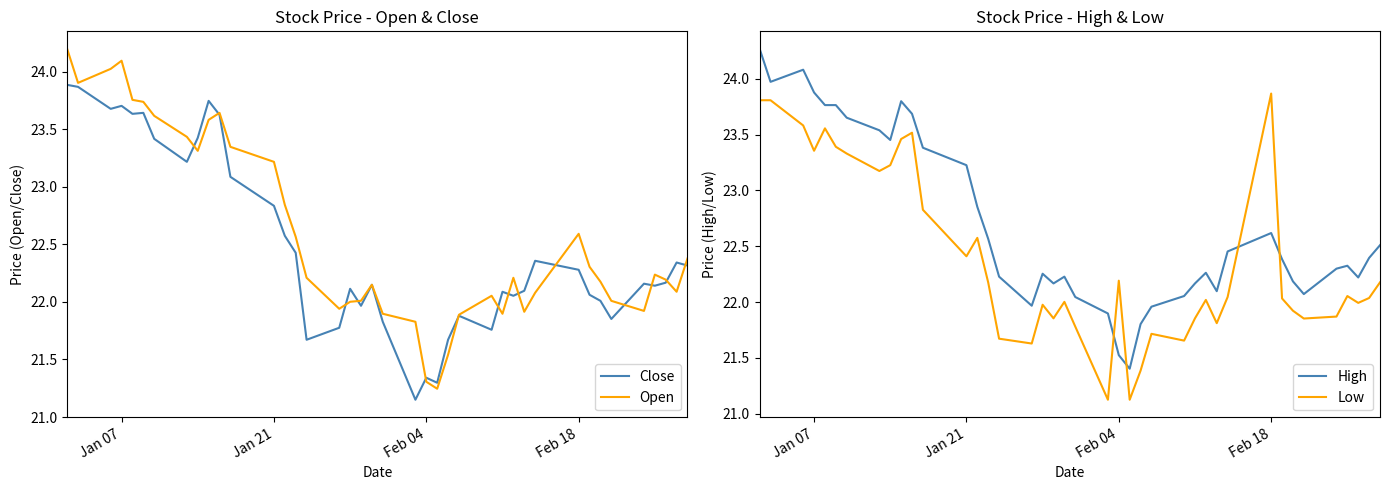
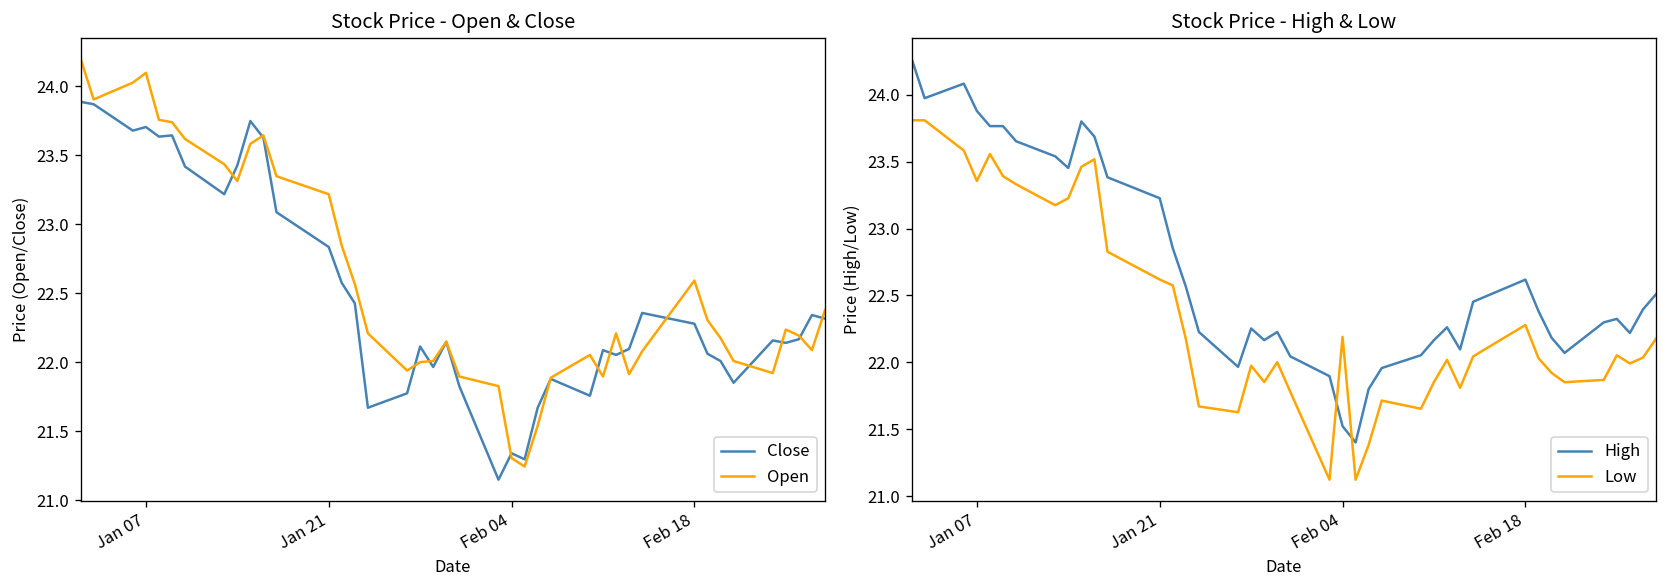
  {
    "Stock Price - Open & Close": {
      "Close": {
        "Jan 07": 23.70,
        "Jan 21": 22.84,
        "Feb 04": 21.34,
        "Feb 18": 22.28
      },
      "Open": {
        "Jan 07": 24.10,
        "Jan 21": 23.22,
        "Feb 04": 21.31,
        "Feb 18": 22.59
      }
    },
    "Stock Price - High & Low": {
      "High": {
        "Jan 07": 23.88,
        "Jan 21": 23.23,
        "Feb 04": 21.52,
        "Feb 18": 22.62
      },
      "Low": {
        "Jan 07": 23.36,
-       "Jan 21": 22.41,
+       "Jan 21": 22.62,
        "Feb 04": 22.19,
-       "Feb 18": 23.87
+       "Feb 18": 22.28
      }
    }
  }
